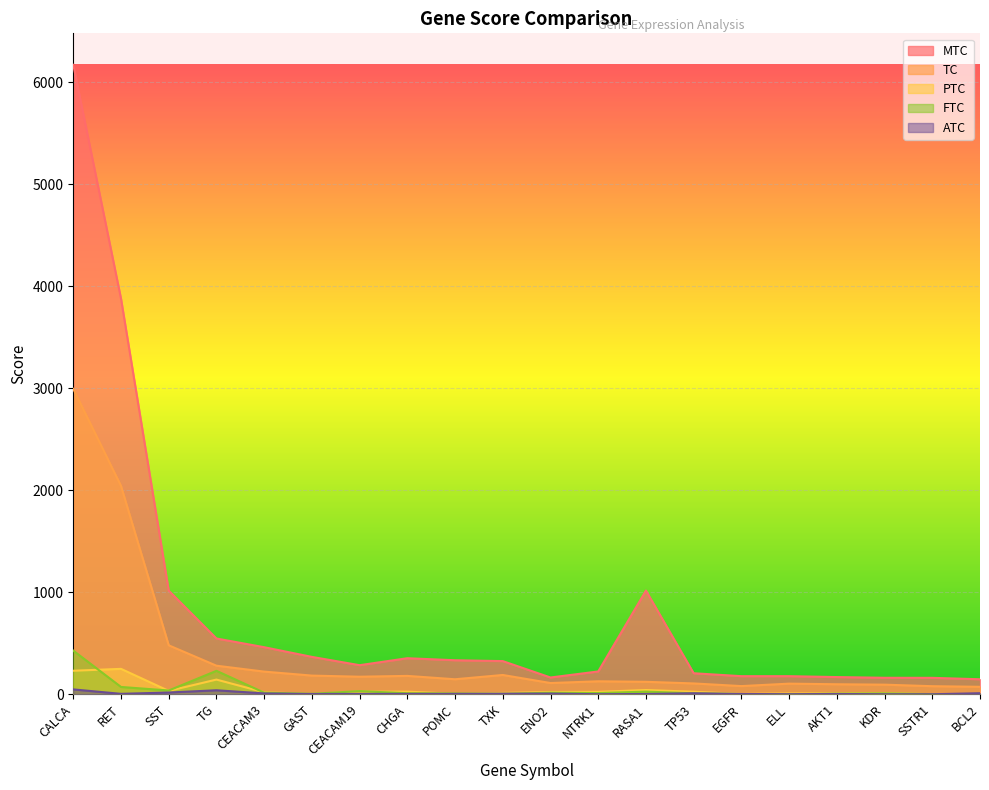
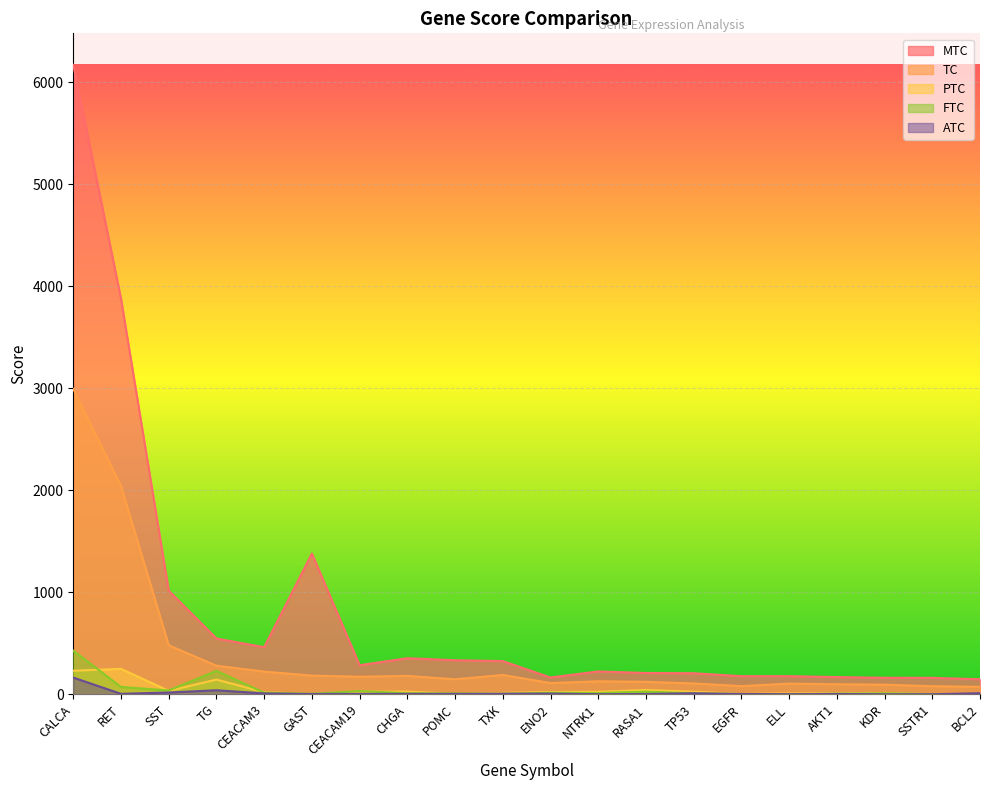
  {
    "MTC": {
      "CALCA": 6170,
      "RET": 3880,
      "SST": 1020,
      "TG": 550,
      "CEACAM3": 460,
-     "GAST": 370,
+     "GAST": 1380,
      "CEACAM19": 290,
      "CHGA": 350,
      "POMC": 330,
      "TXK": 330,
      "ENO2": 160,
      "NTRK1": 220,
-     "RASA1": 1020,
+     "RASA1": 210,
      "TP53": 210,
      "EGFR": 180,
      "ELL": 180,
      "AKT1": 170,
      "KDR": 160,
      "SSTR1": 160,
      "BCL2": 150
    },
    "FTC": {
      "CALCA": 430,
      "RET": 70,
      "TG": 230
    },
    "ATC": {
-     "CALCA": 50,
+     "CALCA": 160,
      "RET": 0,
      "TG": 40
    }
  }
